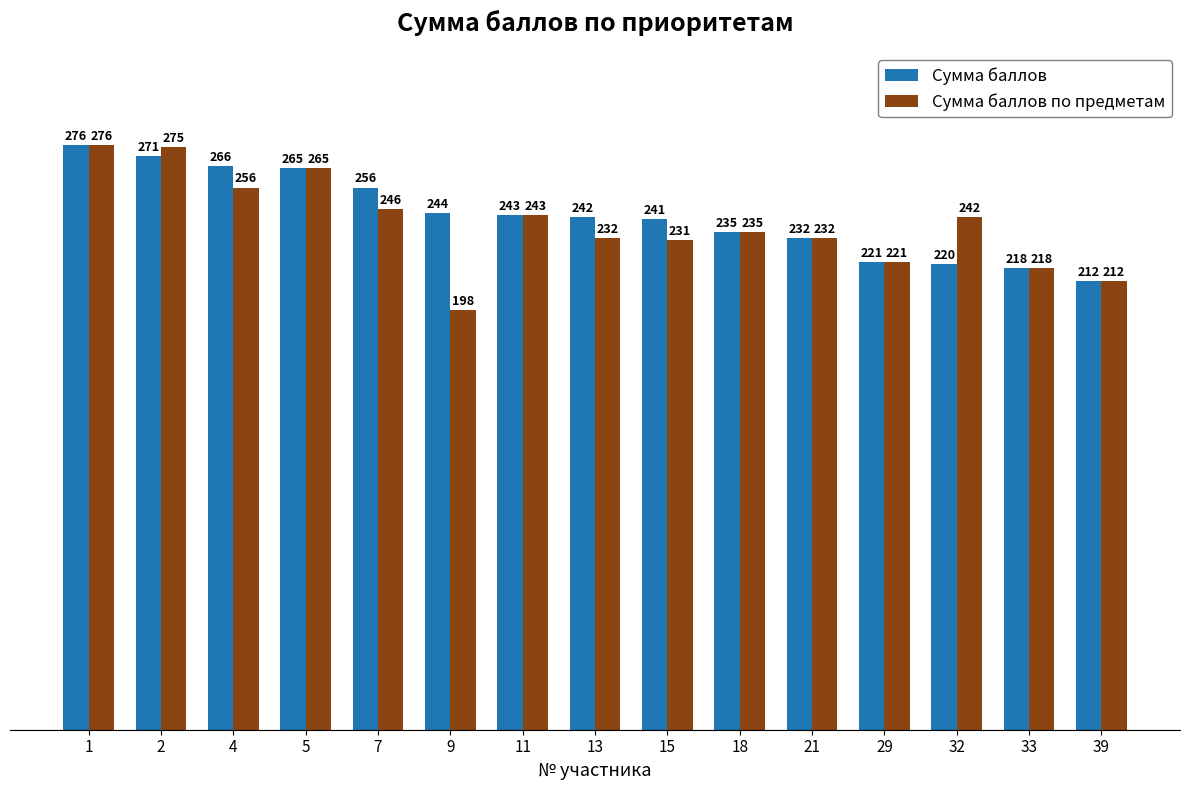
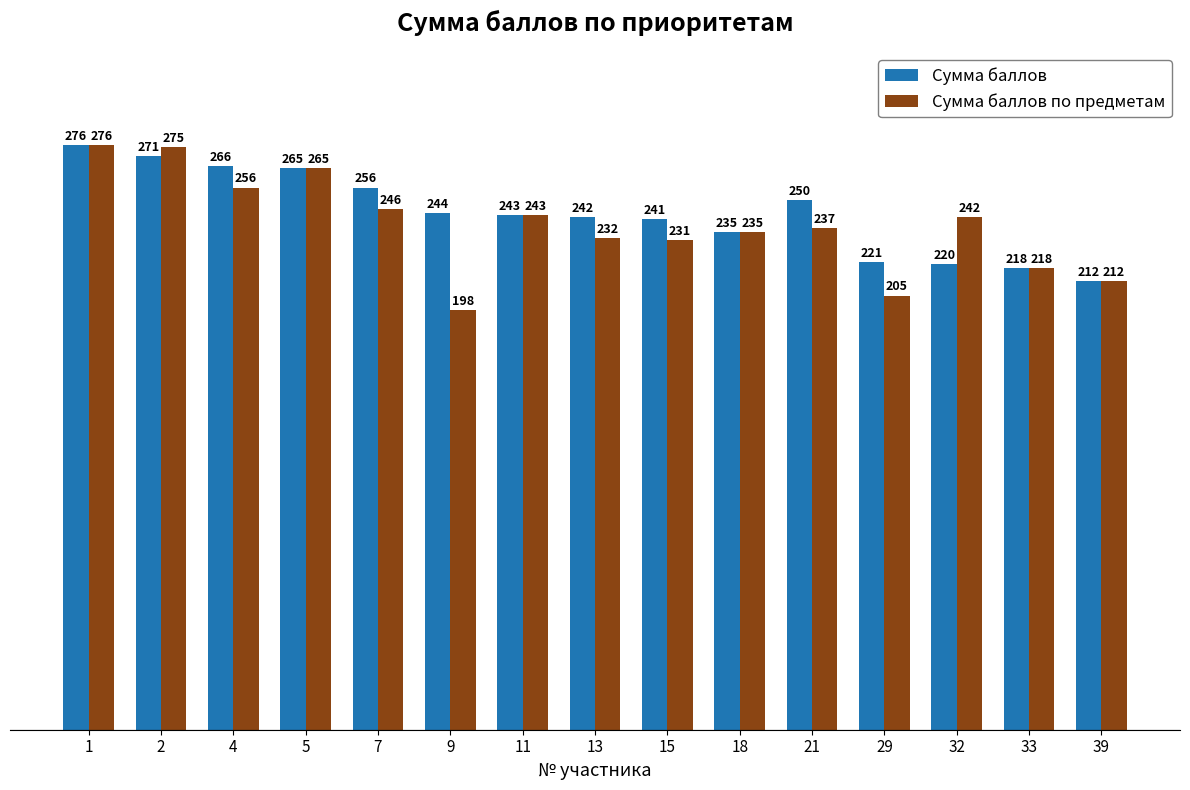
  {
    "Сумма баллов": {
      "1": 276,
      "2": 271,
      "4": 266,
      "5": 265,
      "7": 256,
      "9": 244,
      "11": 243,
      "13": 242,
      "15": 241,
      "18": 235,
-     "21": 232,
+     "21": 250,
      "29": 221,
      "32": 220,
      "33": 218,
      "39": 212
    },
    "Сумма баллов по предметам": {
      "1": 276,
      "2": 275,
      "4": 256,
      "5": 265,
      "7": 246,
      "9": 198,
      "11": 243,
      "13": 232,
      "15": 231,
      "18": 235,
-     "21": 232,
-     "29": 221,
+     "21": 237,
+     "29": 205,
      "32": 242,
      "33": 218,
      "39": 212
    }
  }
